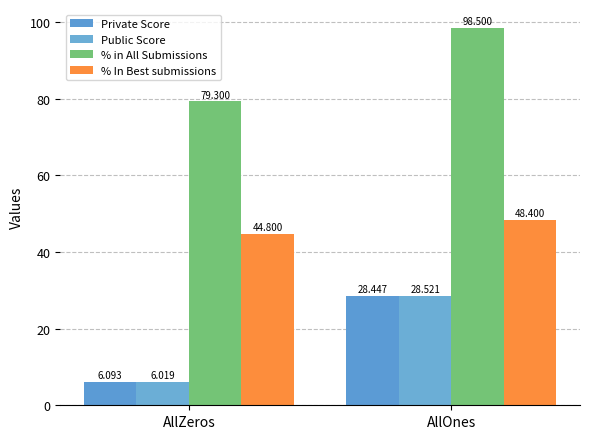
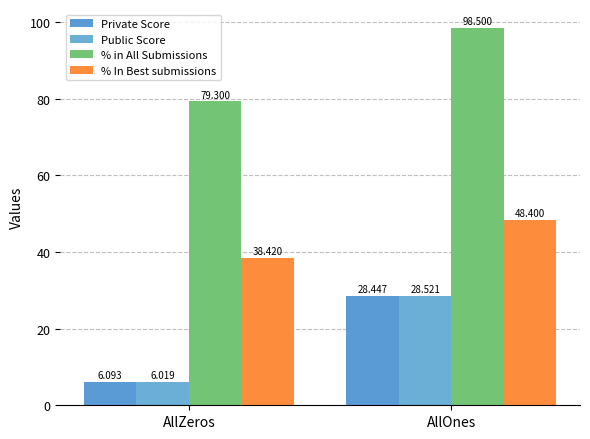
  {
    "% in All Submissions": {
      "AllZeros": 79.300,
      "AllOnes": 98.500
    },
    "% In Best submissions": {
-     "AllZeros": 44.800,
+     "AllZeros": 38.420,
      "AllOnes": 48.400
    }
  }
